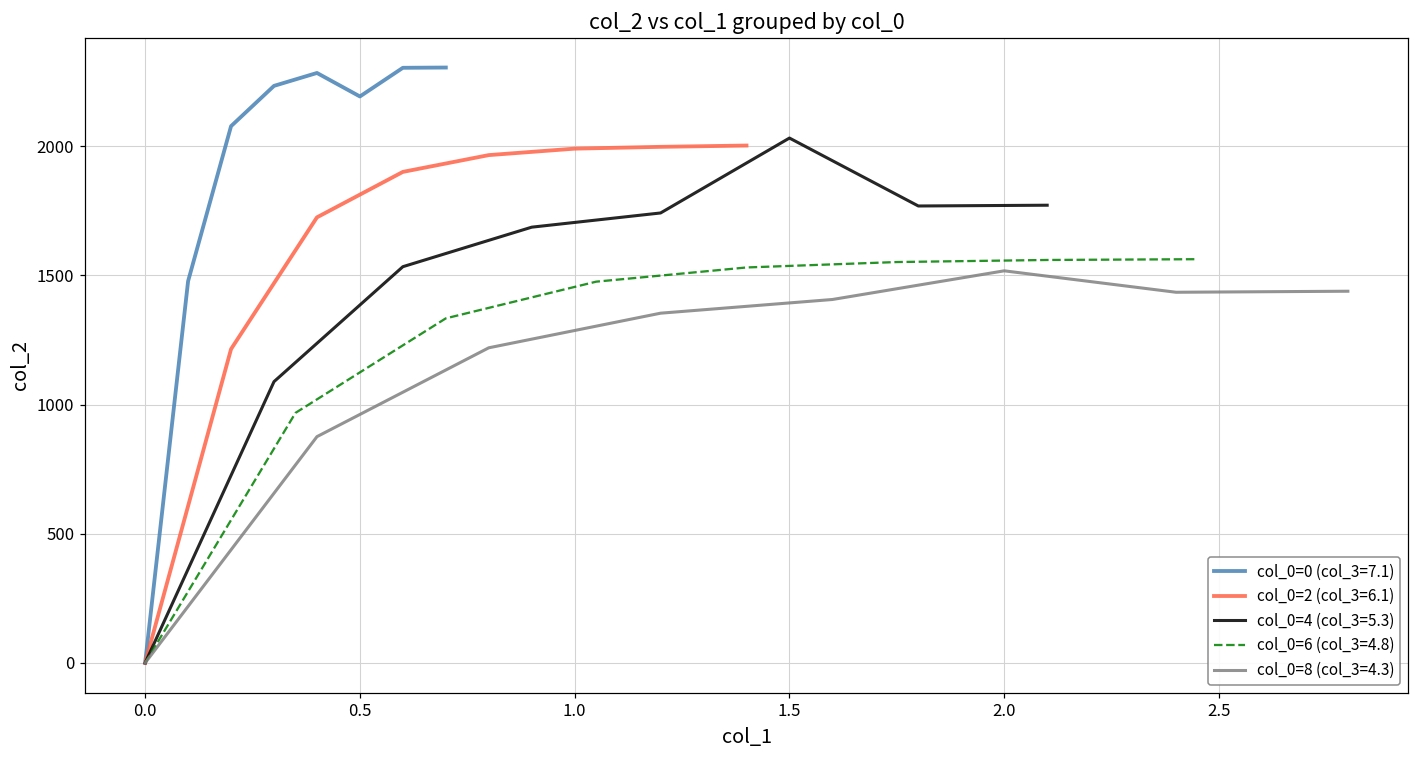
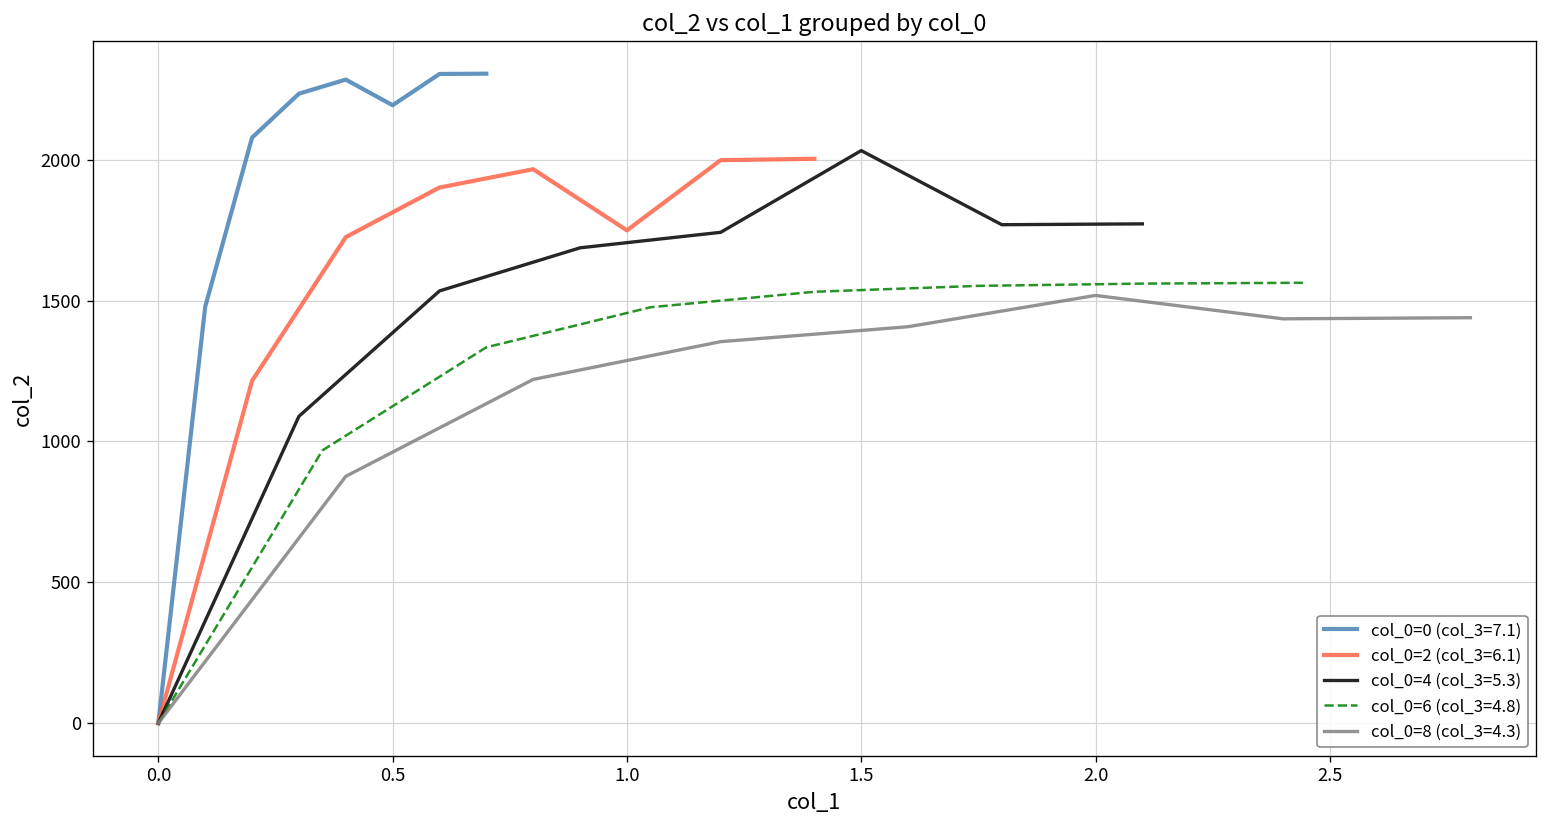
  {
    "col_0=0 (col_3=7.1)": {
      "0.5": 2190
    },
    "col_0=2 (col_3=6.1)": {
-     "1.0": 1990
+     "1.0": 1750
    },
    "col_0=4 (col_3=5.3)": {
      "1.5": 2030
    },
    "col_0=8 (col_3=4.3)": {
      "2.0": 1520
    }
  }
